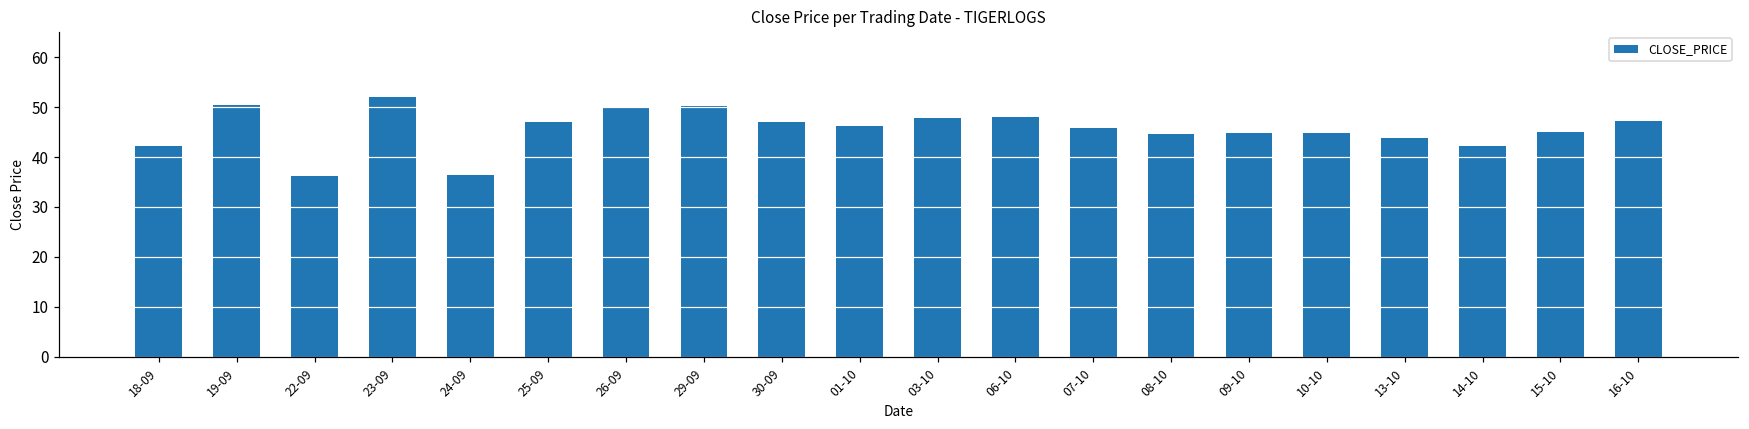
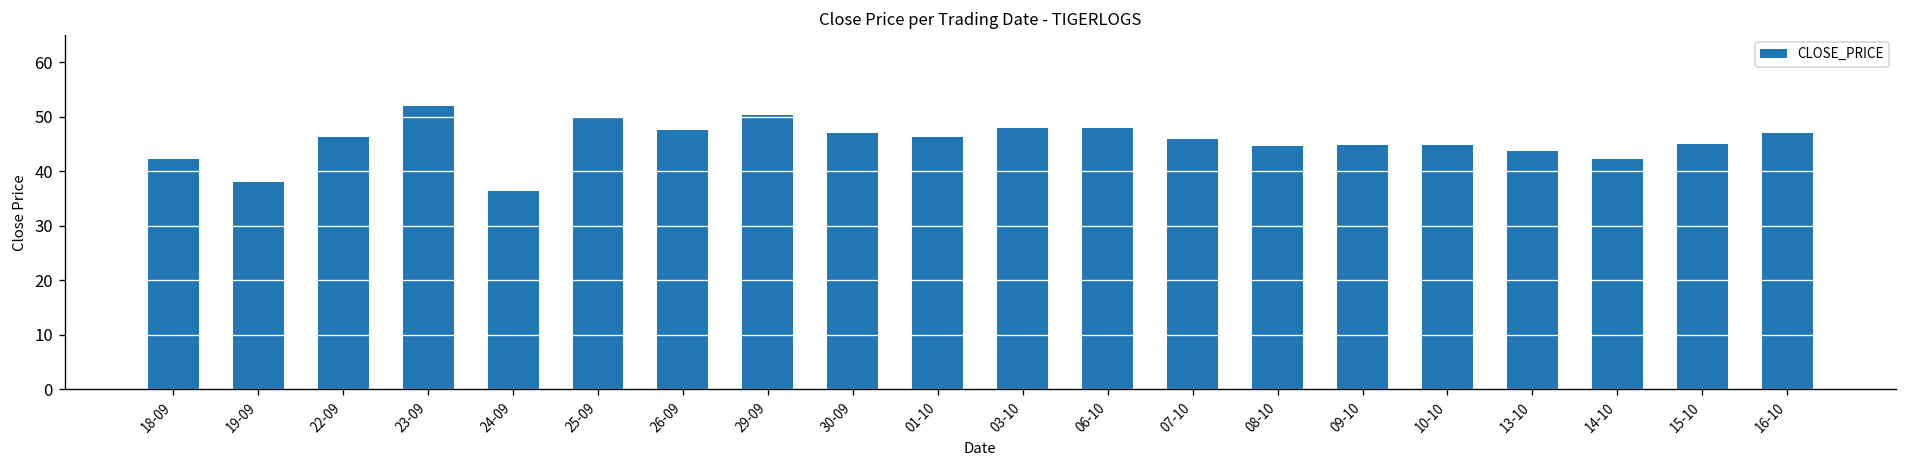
  {
    "18-09": 42,
-   "19-09": 50,
-   "22-09": 36,
+   "19-09": 38,
+   "22-09": 46,
    "23-09": 52,
    "24-09": 36,
-   "25-09": 47,
-   "26-09": 50,
+   "25-09": 50,
+   "26-09": 48,
    "29-09": 50,
    "30-09": 47,
    "01-10": 46,
    "03-10": 48,
    "06-10": 48,
    "07-10": 46,
    "08-10": 45,
    "09-10": 45,
    "10-10": 45,
    "13-10": 44,
    "14-10": 42,
    "15-10": 45,
    "16-10": 47
  }
